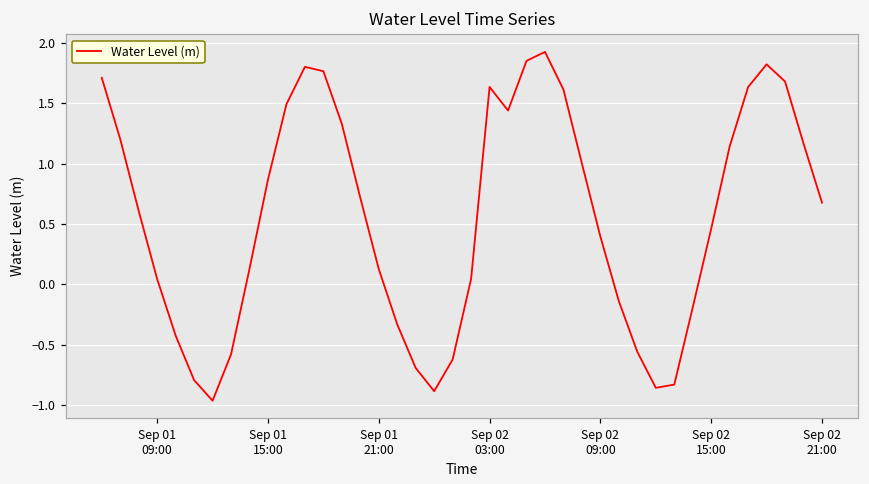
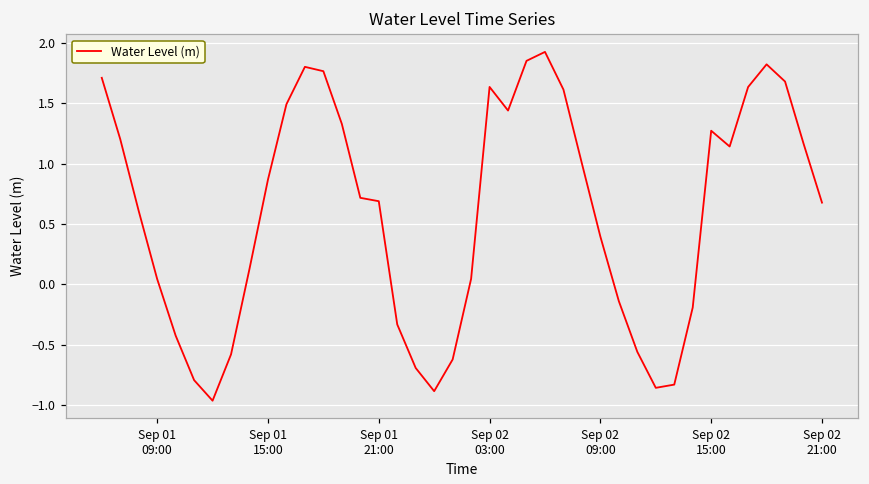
  {
    "Sep 01 09:00": 0.05,
    "Sep 01 15:00": 0.87,
-   "Sep 01 21:00": 0.13,
+   "Sep 01 21:00": 0.69,
    "Sep 02 03:00": 1.63,
    "Sep 02 09:00": 0.40,
-   "Sep 02 15:00": 0.46,
+   "Sep 02 15:00": 1.27,
    "Sep 02 21:00": 0.68
  }
